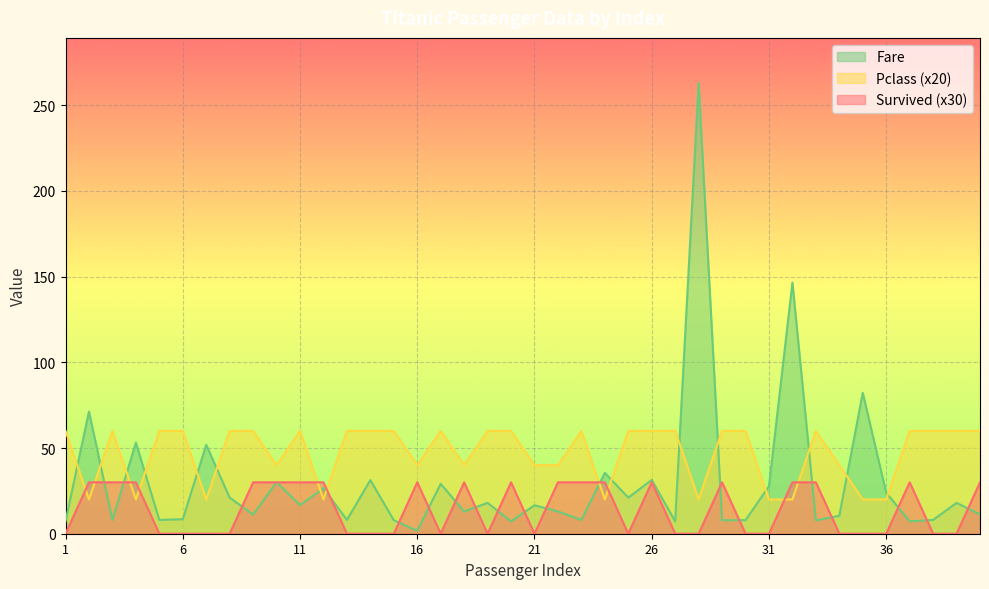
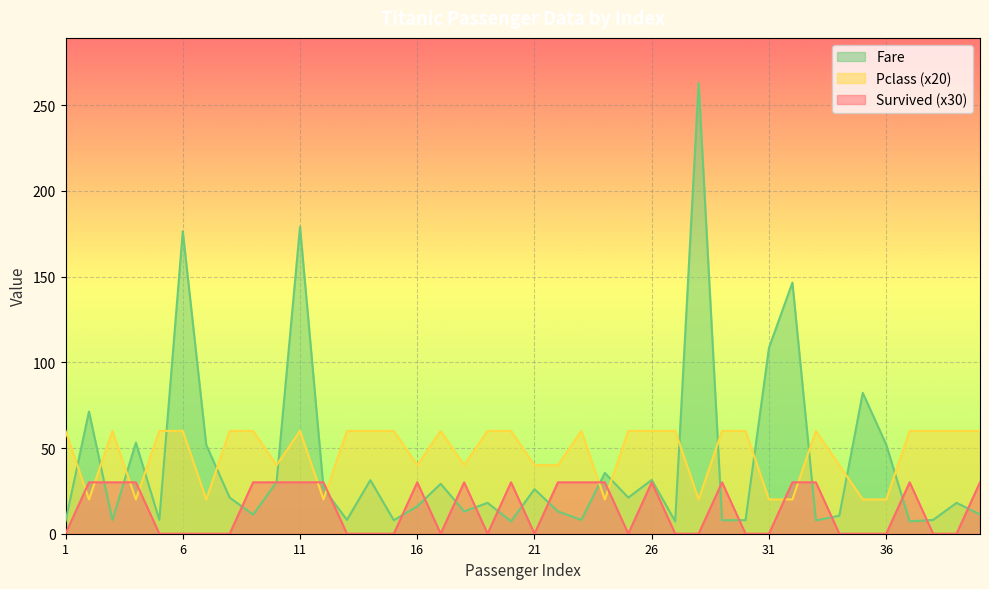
  {
    "Fare": {
      "1": 7,
-     "6": 8,
-     "11": 17,
-     "16": 2,
-     "21": 17,
-     "31": 28,
-     "36": 24
+     "6": 176,
+     "11": 179,
+     "16": 16,
+     "21": 26,
+     "31": 108,
+     "36": 52
    },
    "Pclass (x20)": {
      "1": 60,
      "6": 60,
      "11": 60,
      "16": 40,
      "21": 40,
      "26": 60,
      "31": 20,
      "36": 20
    },
    "Survived (x30)": {
      "1": 0,
      "6": 0,
      "11": 30,
      "16": 30,
      "21": 0,
      "31": 0,
      "36": 0
    }
  }
